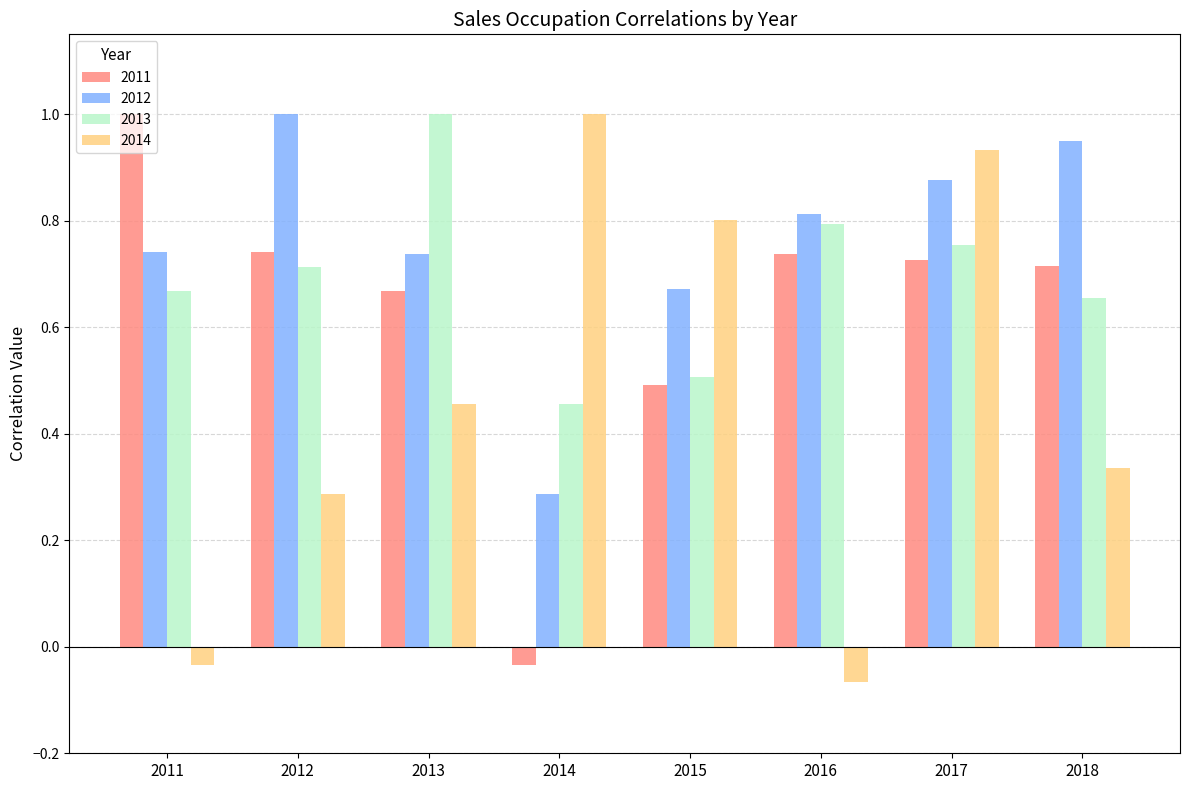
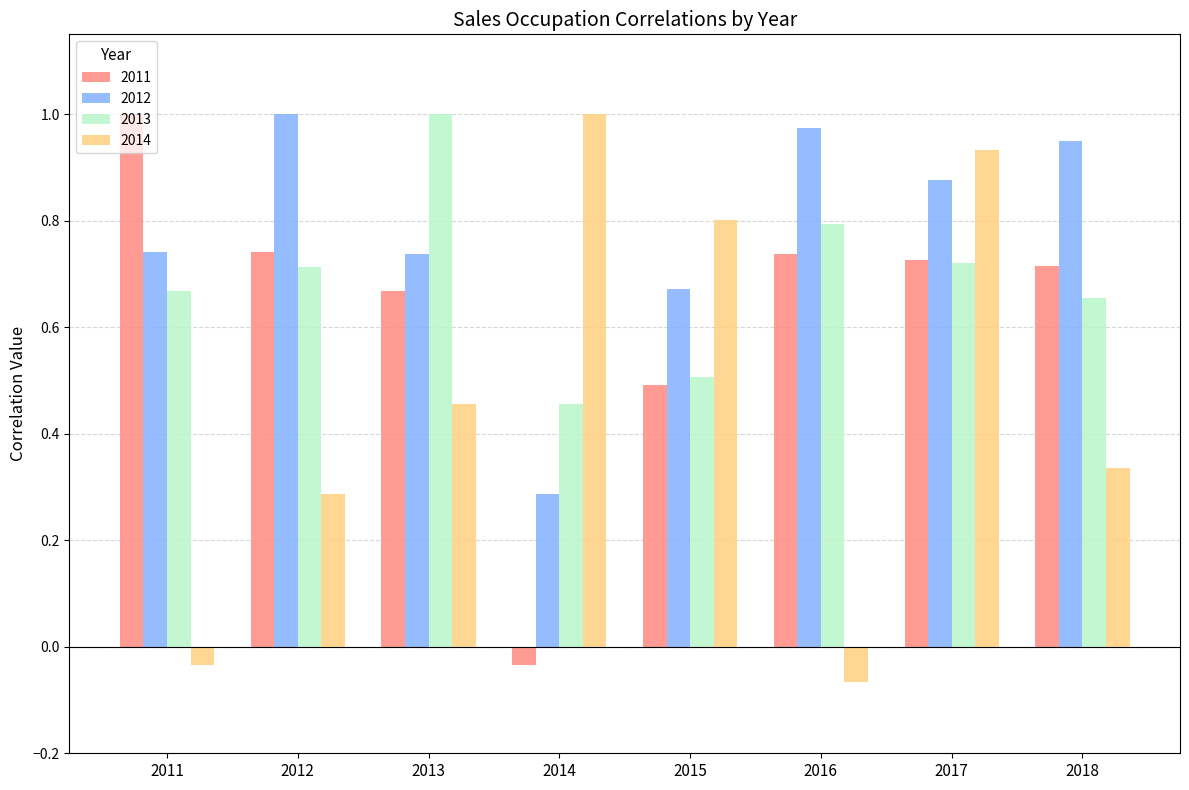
  {
    "2011": {
      "2012": 0.74,
      "2013": 0.67,
      "2014": -0.03,
      "2015": 0.49,
      "2016": 0.74,
      "2017": 0.73,
      "2018": 0.71
    },
    "2012": {
      "2011": 0.74,
      "2012": 1.00,
      "2013": 0.74,
      "2014": 0.29,
      "2015": 0.67,
-     "2016": 0.81,
+     "2016": 0.97,
      "2017": 0.88,
      "2018": 0.95
    },
    "2013": {
      "2011": 0.67,
      "2012": 0.71,
      "2013": 1.00,
      "2014": 0.46,
      "2015": 0.51,
      "2016": 0.79,
-     "2017": 0.76,
+     "2017": 0.72,
      "2018": 0.65
    },
    "2014": {
      "2011": -0.03,
      "2012": 0.29,
      "2013": 0.46,
      "2014": 1.00,
      "2015": 0.80,
      "2016": -0.07,
      "2017": 0.93,
      "2018": 0.34
    }
  }
